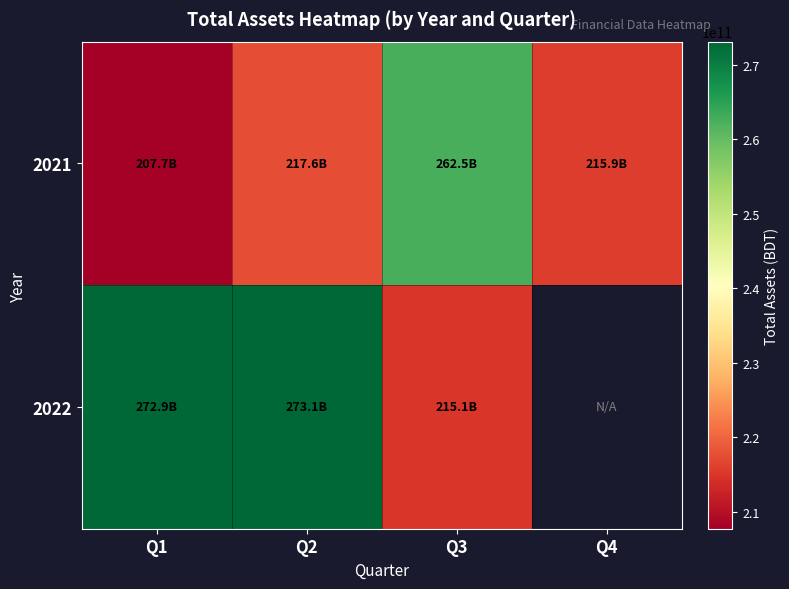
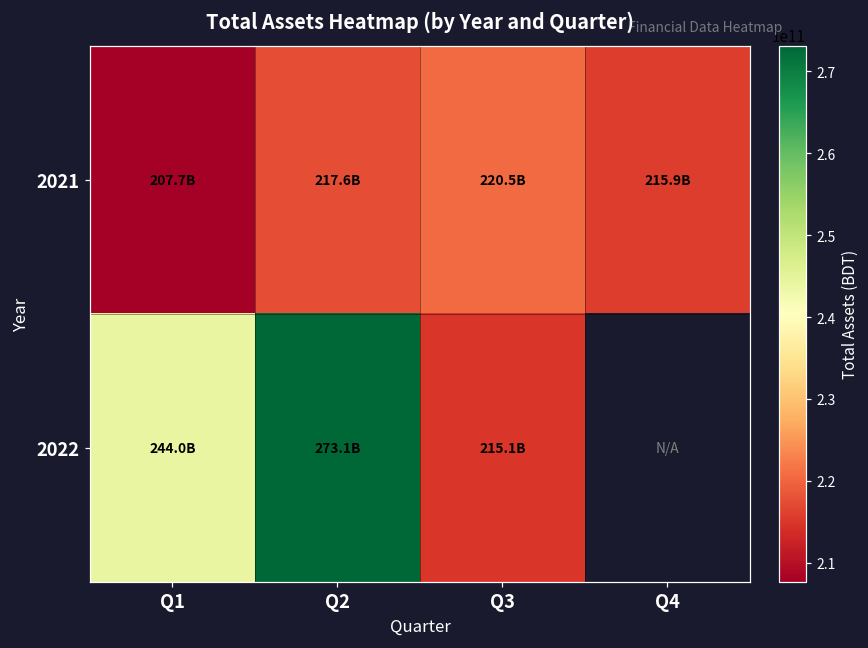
  {
    "2021": {
      "Q1": "207.7B",
      "Q2": "217.6B",
-     "Q3": "262.5B",
+     "Q3": "220.5B",
      "Q4": "215.9B"
    },
    "2022": {
-     "Q1": "272.9B",
+     "Q1": "244.0B",
      "Q2": "273.1B",
      "Q3": "215.1B"
    }
  }
